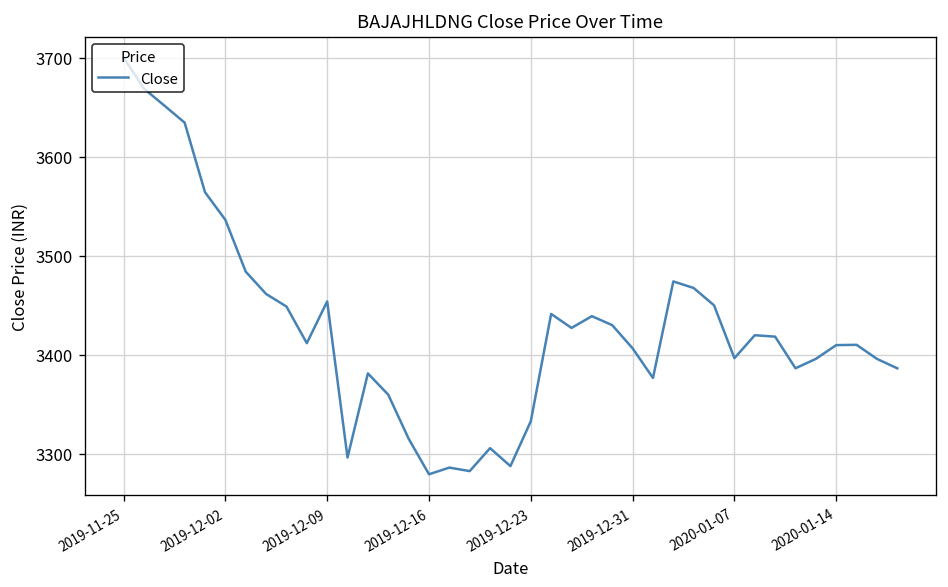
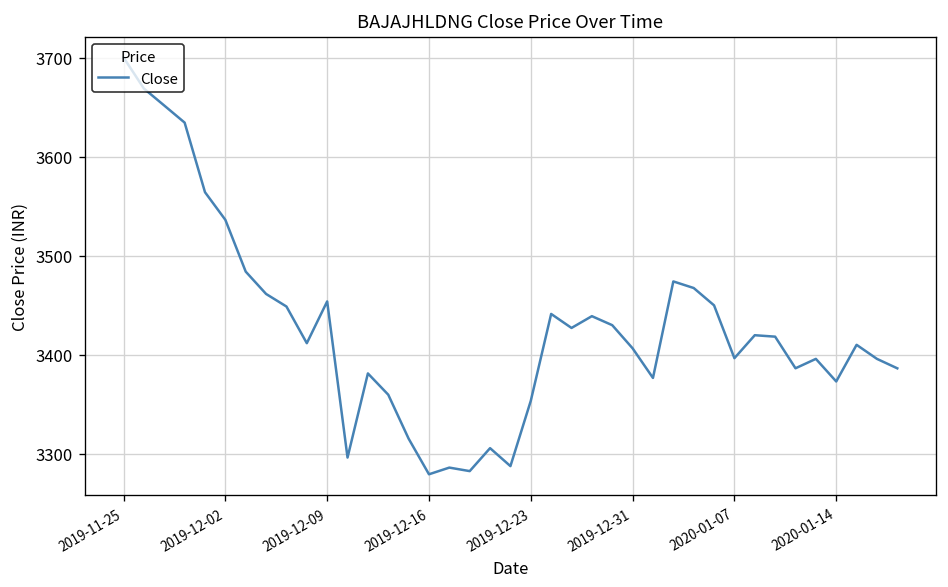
  {
    "2019-12-02": 3540,
    "2019-12-09": 3450,
    "2019-12-16": 3280,
-   "2019-12-23": 3330,
+   "2019-12-23": 3350,
    "2019-12-31": 3410,
    "2020-01-07": 3400,
-   "2020-01-14": 3410
+   "2020-01-14": 3370
  }
